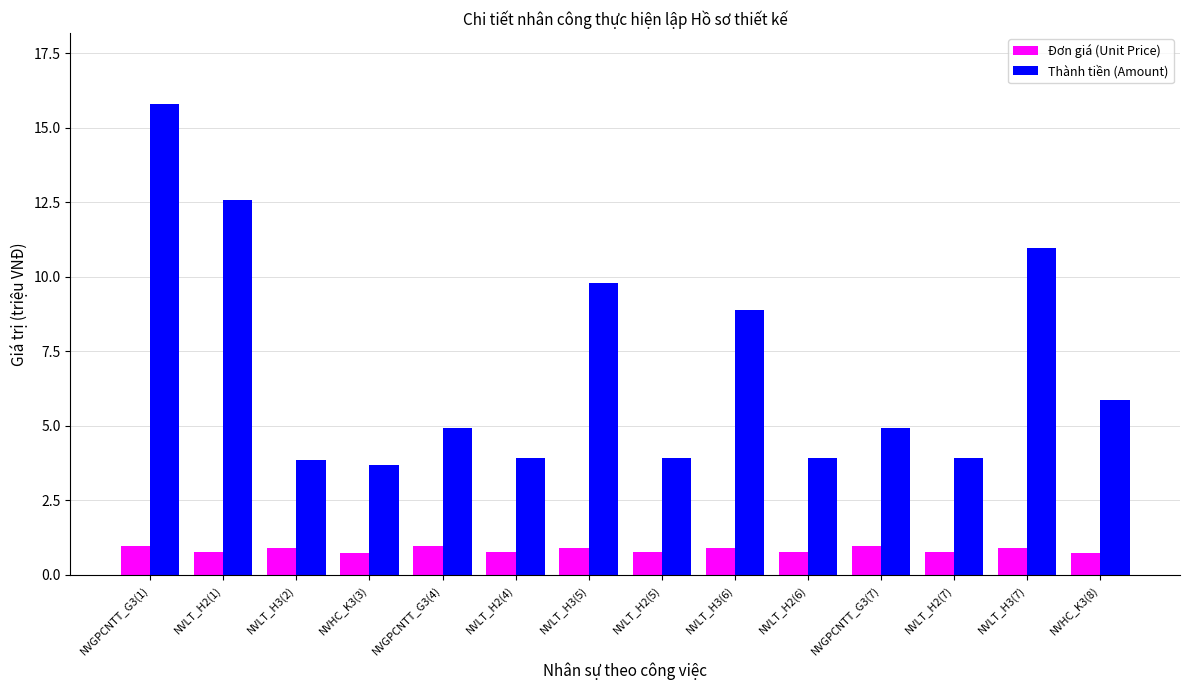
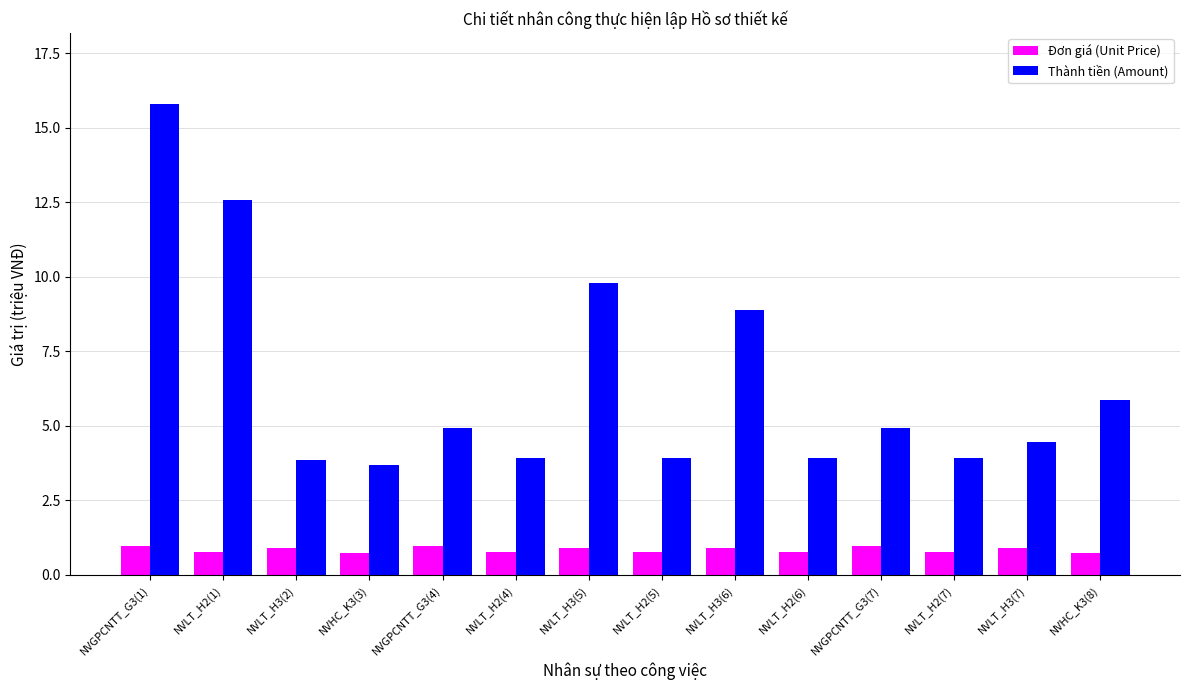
  {
    "Đơn giá (Unit Price)": {
      "NVGPCNTT_G3(1)": 1.0,
      "NVLT_H2(1)": 0.8,
      "NVLT_H3(2)": 0.9,
      "NVHC_K3(3)": 0.7,
      "NVGPCNTT_G3(4)": 1.0,
      "NVLT_H2(4)": 0.8,
      "NVLT_H3(5)": 0.9,
      "NVLT_H2(5)": 0.8,
      "NVLT_H3(6)": 0.9,
      "NVLT_H2(6)": 0.8,
      "NVGPCNTT_G3(7)": 1.0,
      "NVLT_H2(7)": 0.8,
      "NVLT_H3(7)": 0.9,
      "NVHC_K3(8)": 0.7
    },
    "Thành tiền (Amount)": {
      "NVGPCNTT_G3(1)": 15.8,
      "NVLT_H2(1)": 12.6,
      "NVLT_H3(2)": 3.9,
      "NVHC_K3(3)": 3.7,
      "NVGPCNTT_G3(4)": 4.9,
      "NVLT_H2(4)": 3.9,
      "NVLT_H3(5)": 9.8,
      "NVLT_H2(5)": 3.9,
      "NVLT_H3(6)": 8.9,
      "NVLT_H2(6)": 3.9,
      "NVGPCNTT_G3(7)": 4.9,
      "NVLT_H2(7)": 3.9,
-     "NVLT_H3(7)": 11.0,
+     "NVLT_H3(7)": 4.4,
      "NVHC_K3(8)": 5.9
    }
  }
